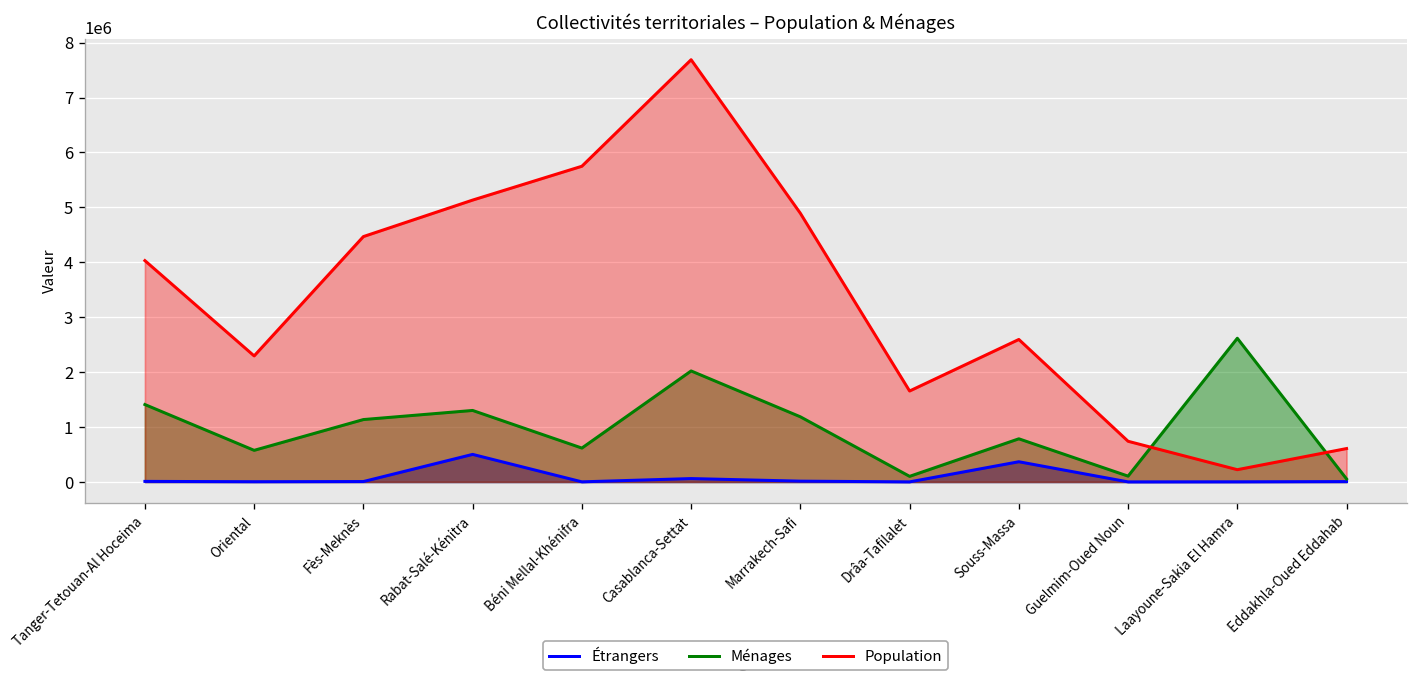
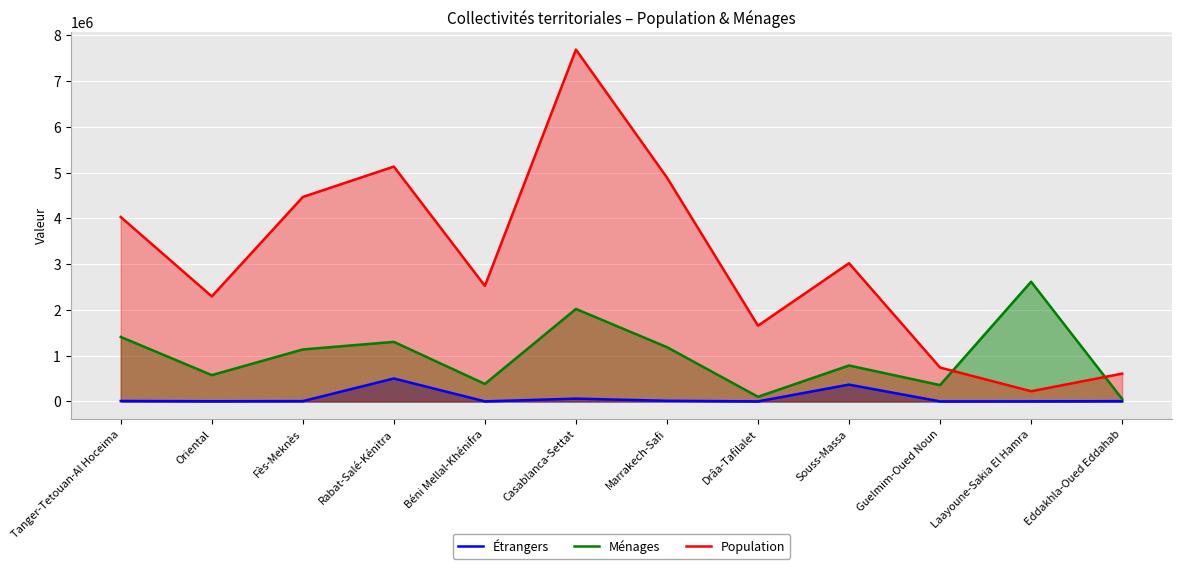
  {
    "Étrangers": {
      "Tanger-Tetouan-Al Hoceima": 0,
      "Oriental": 0,
      "Fès-Meknès": 0,
      "Rabat-Salé-Kénitra": 500000,
      "Béni Mellal-Khénifra": 0,
      "Casablanca-Settat": 100000,
      "Marrakech-Safi": 0,
      "Drâa-Tafilalet": 0,
      "Souss-Massa": 400000,
      "Guelmim-Oued Noun": 0,
      "Laayoune-Sakia El Hamra": 0
    },
    "Ménages": {
      "Tanger-Tetouan-Al Hoceima": 1400000,
      "Oriental": 600000,
      "Fès-Meknès": 1100000,
      "Rabat-Salé-Kénitra": 1300000,
-     "Béni Mellal-Khénifra": 600000,
+     "Béni Mellal-Khénifra": 400000,
      "Casablanca-Settat": 2000000,
      "Marrakech-Safi": 1200000,
      "Drâa-Tafilalet": 100000,
      "Souss-Massa": 800000,
-     "Guelmim-Oued Noun": 100000,
+     "Guelmim-Oued Noun": 400000,
      "Laayoune-Sakia El Hamra": 2600000
    },
    "Population": {
      "Tanger-Tetouan-Al Hoceima": 4000000,
      "Oriental": 2300000,
      "Fès-Meknès": 4500000,
      "Rabat-Salé-Kénitra": 5100000,
-     "Béni Mellal-Khénifra": 5700000,
+     "Béni Mellal-Khénifra": 2500000,
      "Casablanca-Settat": 7700000,
      "Marrakech-Safi": 4900000,
      "Drâa-Tafilalet": 1700000,
-     "Souss-Massa": 2600000,
+     "Souss-Massa": 3000000,
      "Guelmim-Oued Noun": 700000,
      "Laayoune-Sakia El Hamra": 200000,
      "Eddakhla-Oued Eddahab": 600000
    }
  }
